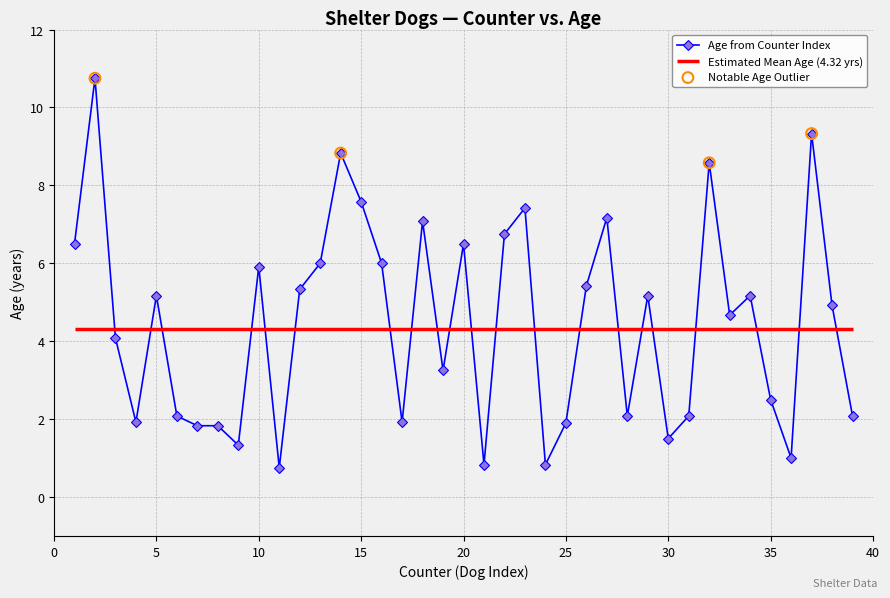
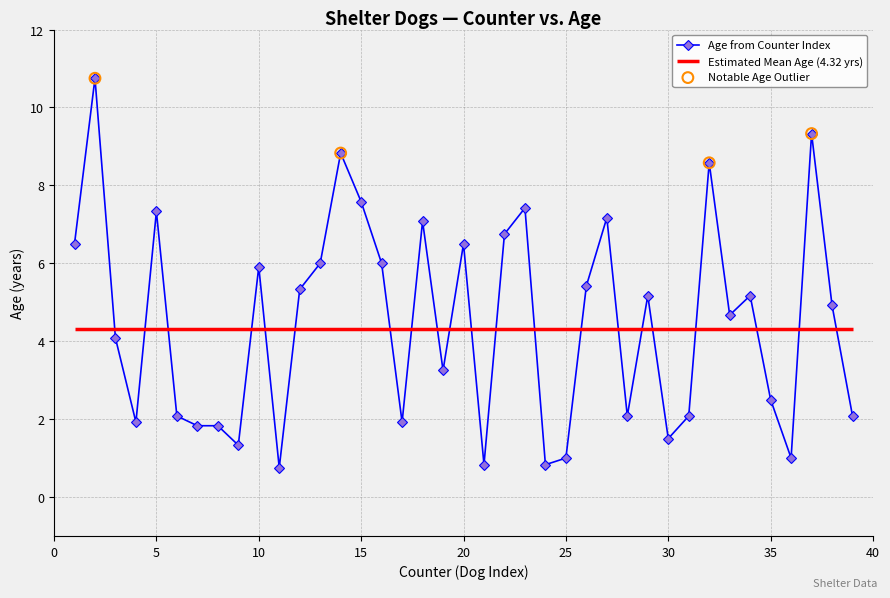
  {
    "Age from Counter Index": {
-     "5": 5.2,
+     "5": 7.3,
      "10": 5.9,
      "15": 7.6,
      "20": 6.5,
-     "25": 1.9,
+     "25": 1.0,
      "30": 1.5,
      "35": 2.5
    }
  }
